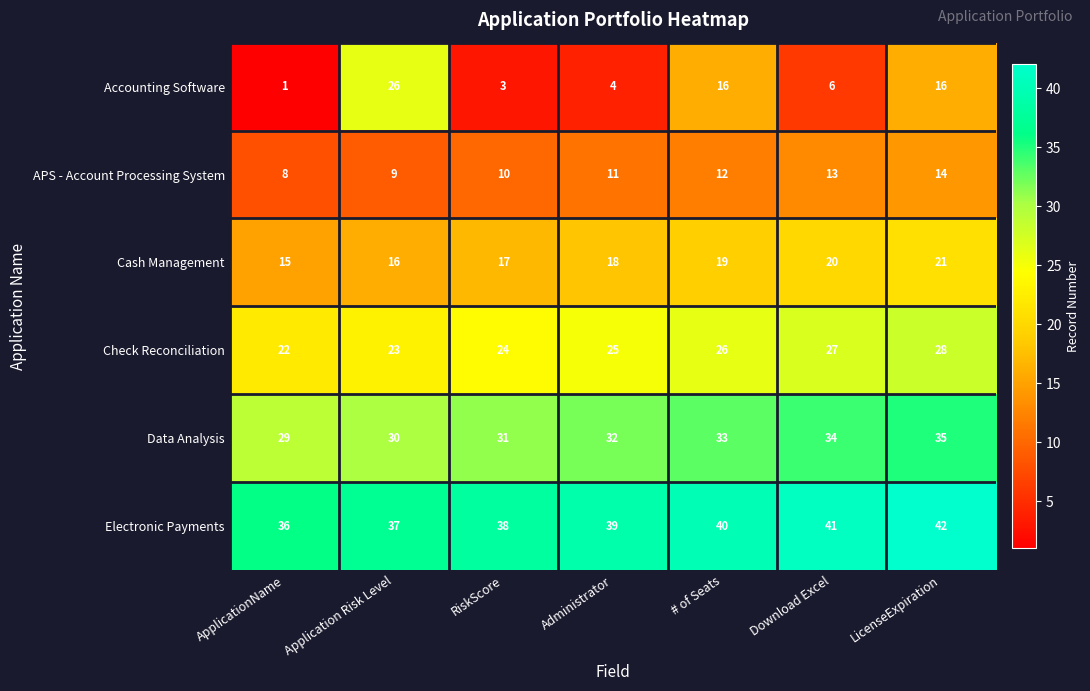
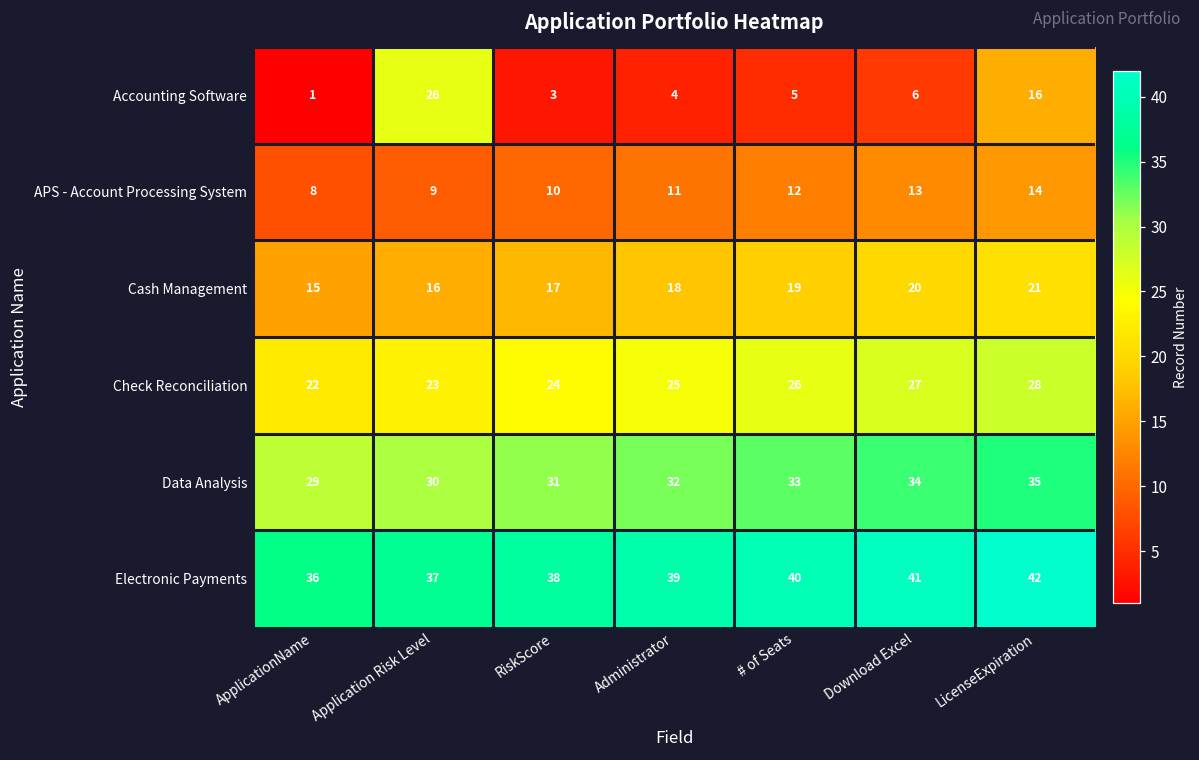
  {
    "Accounting Software": {
      "ApplicationName": 1,
      "Application Risk Level": 26,
      "RiskScore": 3,
      "Administrator": 4,
-     "# of Seats": 16,
+     "# of Seats": 5,
      "Download Excel": 6,
      "LicenseExpiration": 16
    },
    "APS - Account Processing System": {
      "ApplicationName": 8,
      "Application Risk Level": 9,
      "RiskScore": 10,
      "Administrator": 11,
      "# of Seats": 12,
      "Download Excel": 13,
      "LicenseExpiration": 14
    },
    "Cash Management": {
      "ApplicationName": 15,
      "Application Risk Level": 16,
      "RiskScore": 17,
      "Administrator": 18,
      "# of Seats": 19,
      "Download Excel": 20,
      "LicenseExpiration": 21
    },
    "Check Reconciliation": {
      "ApplicationName": 22,
      "Application Risk Level": 23,
      "RiskScore": 24,
      "Administrator": 25,
      "# of Seats": 26,
      "Download Excel": 27,
      "LicenseExpiration": 28
    },
    "Data Analysis": {
      "ApplicationName": 29,
      "Application Risk Level": 30,
      "RiskScore": 31,
      "Administrator": 32,
      "# of Seats": 33,
      "Download Excel": 34,
      "LicenseExpiration": 35
    },
    "Electronic Payments": {
      "ApplicationName": 36,
      "Application Risk Level": 37,
      "RiskScore": 38,
      "Administrator": 39,
      "# of Seats": 40,
      "Download Excel": 41,
      "LicenseExpiration": 42
    }
  }
